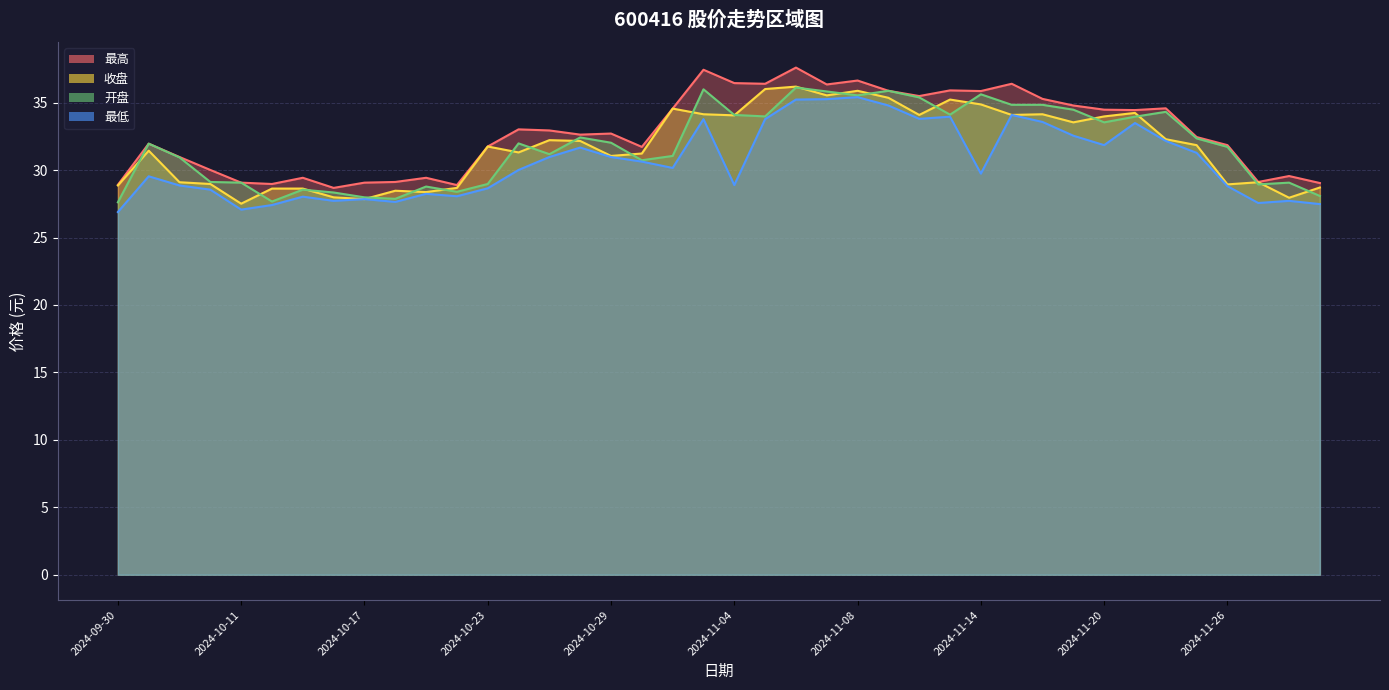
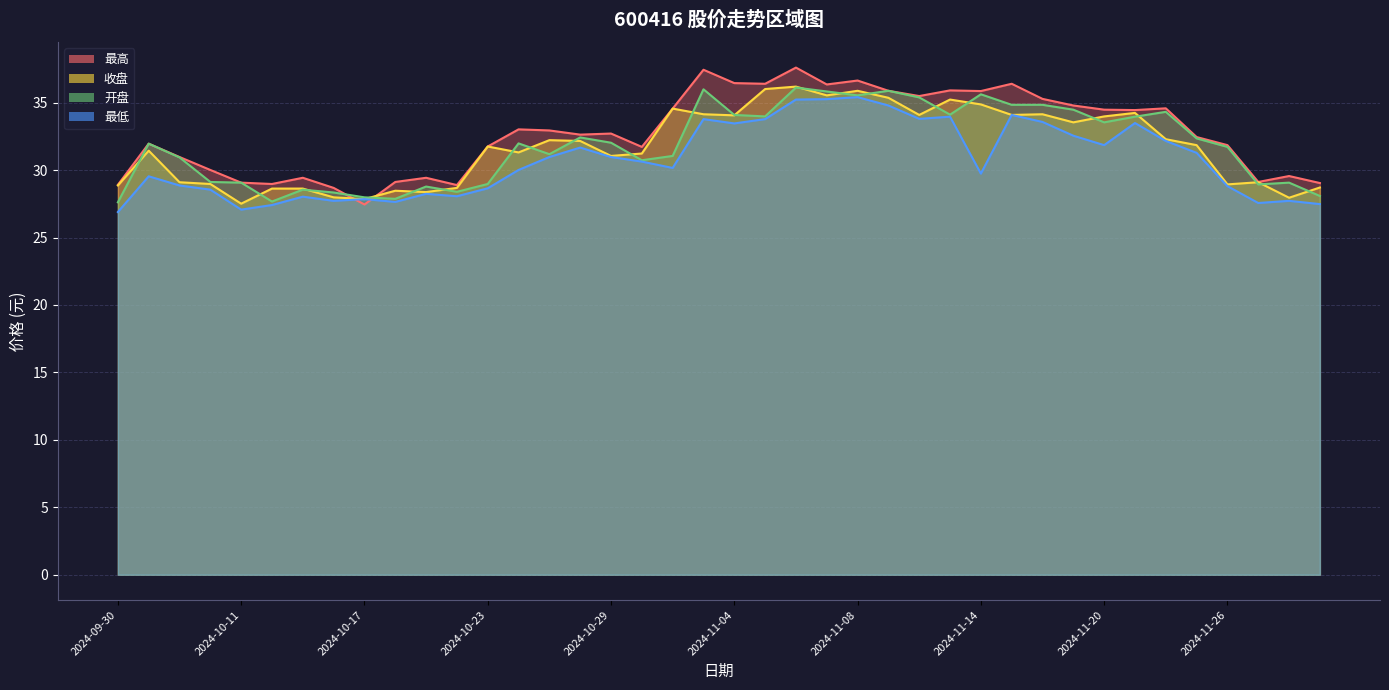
  {
    "最高": {
-     "2024-10-17": 29.1,
+     "2024-10-17": 27.5,
      "2024-10-29": 32.7,
      "2024-11-04": 36.5,
      "2024-11-08": 36.6,
      "2024-11-14": 35.9,
      "2024-11-20": 34.5
    },
    "收盘": {
      "2024-10-11": 27.5,
      "2024-11-08": 35.9,
      "2024-11-14": 34.9,
      "2024-11-20": 34.0
    },
    "开盘": {
      "2024-09-30": 27.6,
      "2024-10-23": 29.0,
      "2024-10-29": 32.0,
      "2024-11-14": 35.6,
      "2024-11-20": 33.5
    },
    "最低": {
      "2024-09-30": 26.9,
      "2024-10-11": 27.1,
      "2024-10-23": 28.7,
-     "2024-11-04": 28.9,
+     "2024-11-04": 33.5,
      "2024-11-14": 29.7,
      "2024-11-20": 31.9
    }
  }
